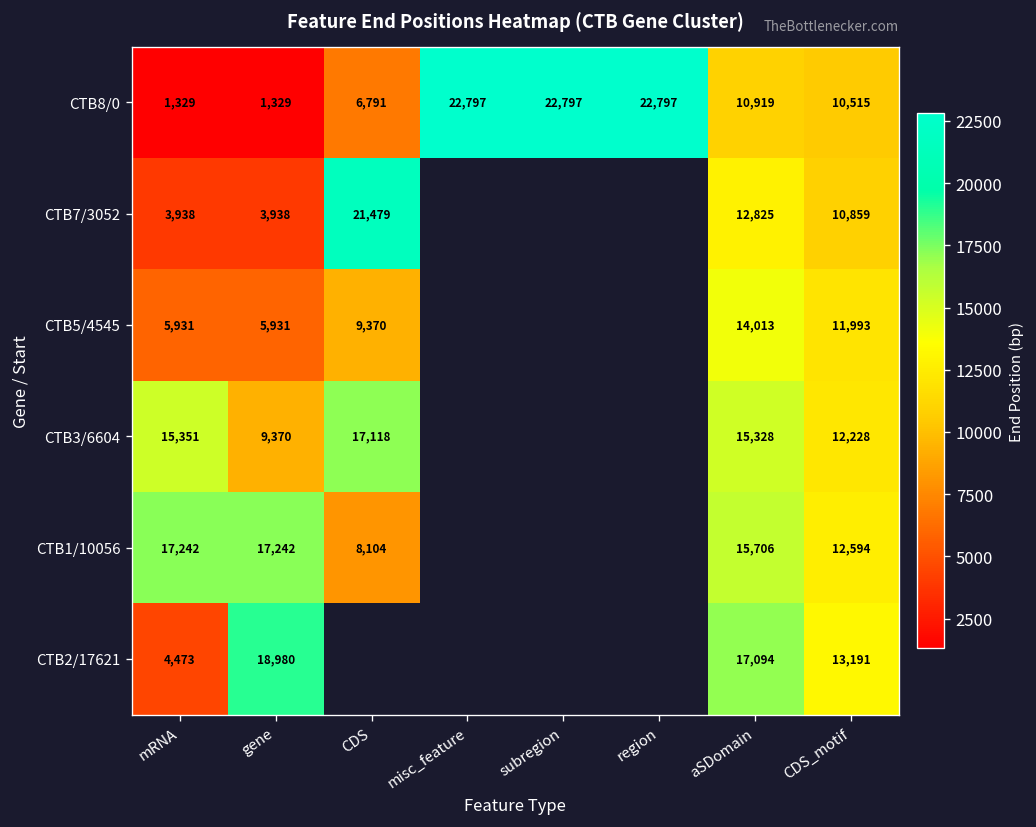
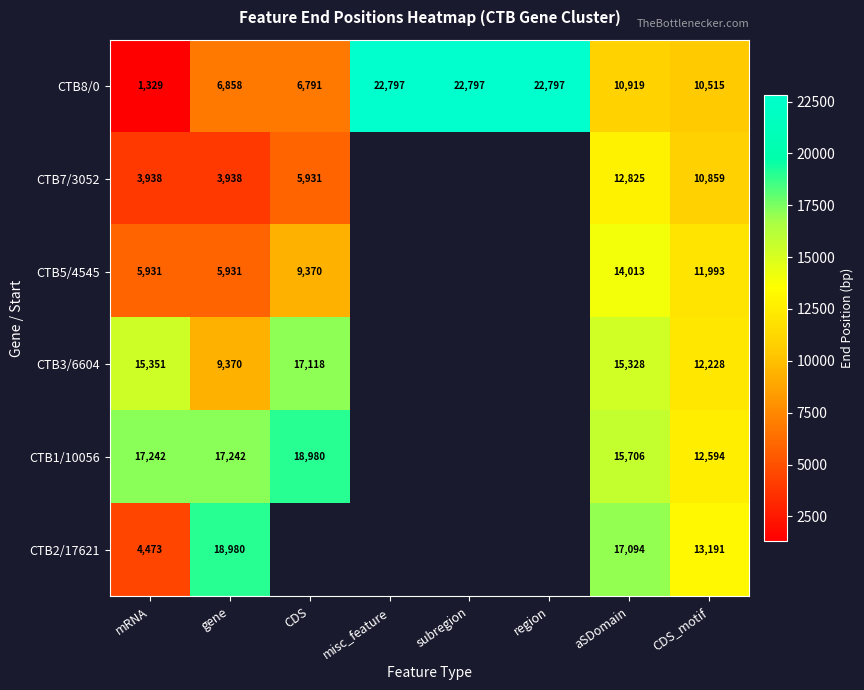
  {
    "CTB8/0": {
      "mRNA": "1,329",
-     "gene": "1,329",
+     "gene": "6,858",
      "CDS": "6,791",
      "misc_feature": "22,797",
      "subregion": "22,797",
      "region": "22,797",
      "aSDomain": "10,919",
      "CDS_motif": "10,515"
    },
    "CTB7/3052": {
      "mRNA": "3,938",
      "gene": "3,938",
-     "CDS": "21,479",
+     "CDS": "5,931",
      "aSDomain": "12,825",
      "CDS_motif": "10,859"
    },
    "CTB5/4545": {
      "mRNA": "5,931",
      "gene": "5,931",
      "CDS": "9,370",
      "aSDomain": "14,013",
      "CDS_motif": "11,993"
    },
    "CTB3/6604": {
      "mRNA": "15,351",
      "gene": "9,370",
      "CDS": "17,118",
      "aSDomain": "15,328",
      "CDS_motif": "12,228"
    },
    "CTB1/10056": {
      "mRNA": "17,242",
      "gene": "17,242",
-     "CDS": "8,104",
+     "CDS": "18,980",
      "aSDomain": "15,706",
      "CDS_motif": "12,594"
    },
    "CTB2/17621": {
      "mRNA": "4,473",
      "gene": "18,980",
      "aSDomain": "17,094",
      "CDS_motif": "13,191"
    }
  }
